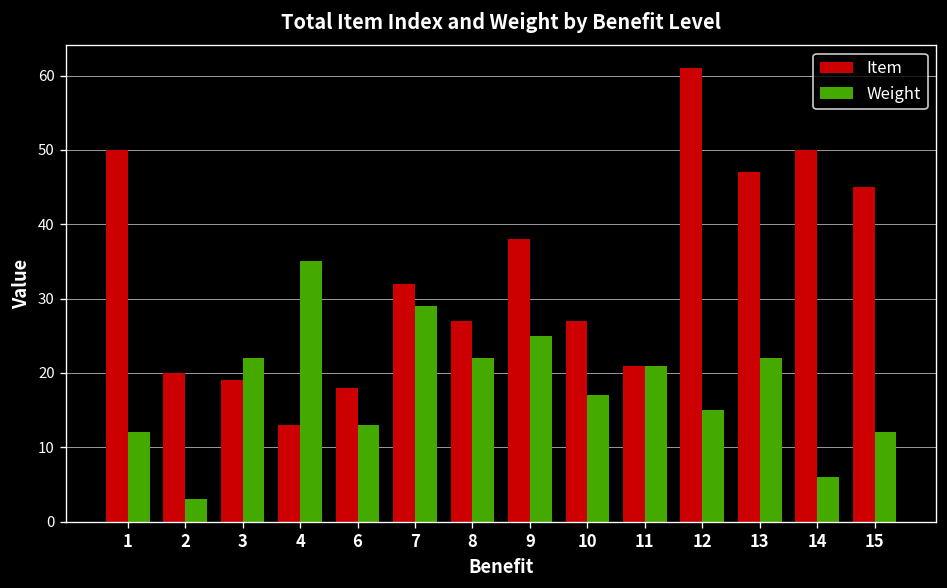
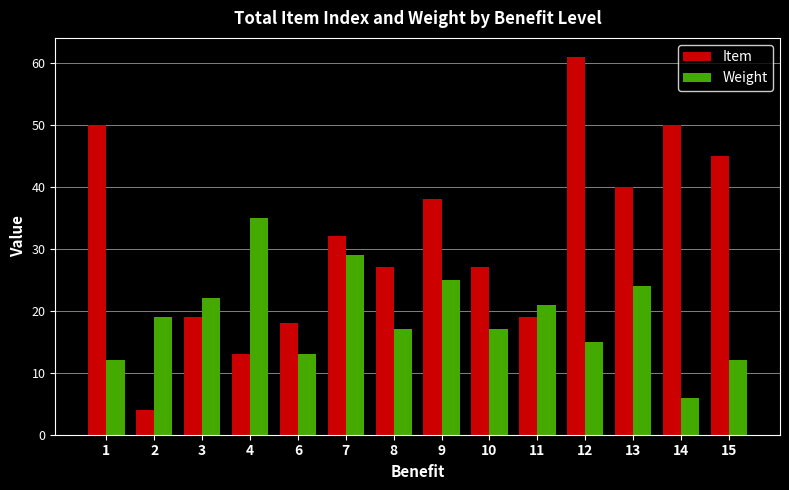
  {
    "Item": {
      "1": 50,
-     "2": 20,
+     "2": 4,
      "3": 19,
      "4": 13,
      "6": 18,
      "7": 32,
      "8": 27,
      "9": 38,
      "10": 27,
-     "11": 21,
+     "11": 19,
      "12": 61,
-     "13": 47,
+     "13": 40,
      "14": 50,
      "15": 45
    },
    "Weight": {
      "1": 12,
-     "2": 3,
+     "2": 19,
      "3": 22,
      "4": 35,
      "6": 13,
      "7": 29,
-     "8": 22,
+     "8": 17,
      "9": 25,
      "10": 17,
      "11": 21,
      "12": 15,
-     "13": 22,
+     "13": 24,
      "14": 6,
      "15": 12
    }
  }
